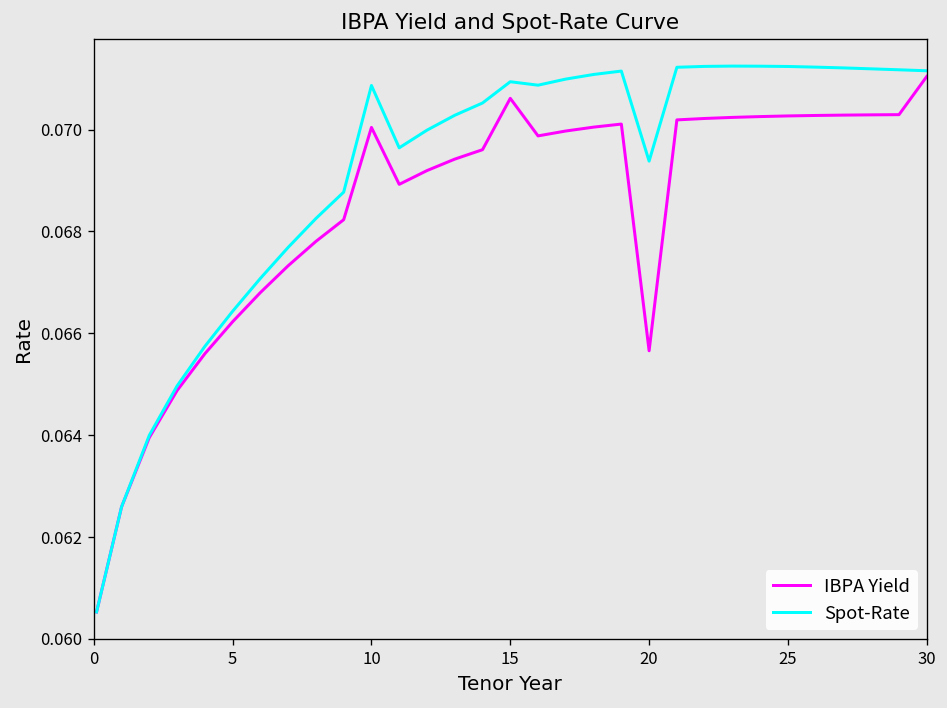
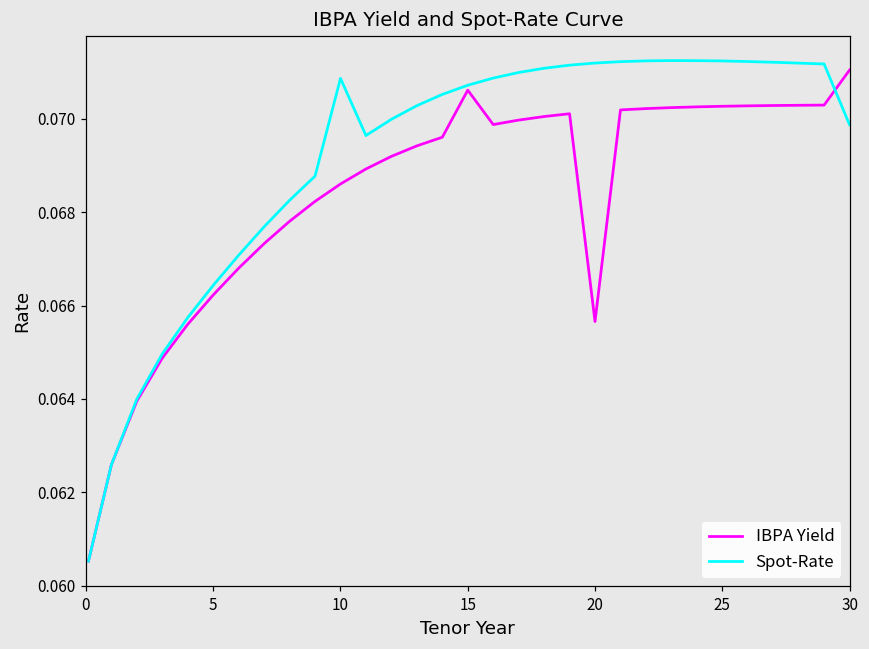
  {
    "IBPA Yield": {
      "5": 0.0662,
-     "10": 0.0700,
+     "10": 0.0686,
      "15": 0.0706,
      "20": 0.0657,
      "25": 0.0703,
      "30": 0.0710
    },
    "Spot-Rate": {
      "5": 0.0664,
      "10": 0.0709,
-     "15": 0.0709,
-     "20": 0.0694,
+     "15": 0.0707,
+     "20": 0.0712,
      "25": 0.0712,
-     "30": 0.0712
+     "30": 0.0699
    }
  }
